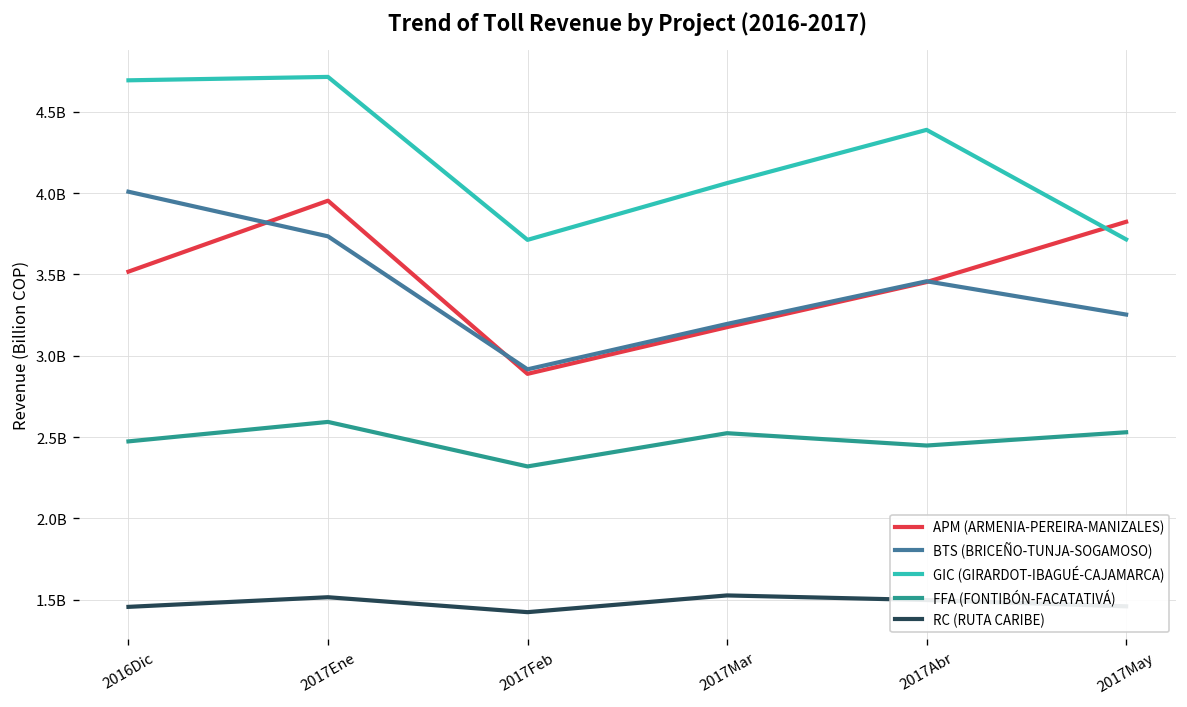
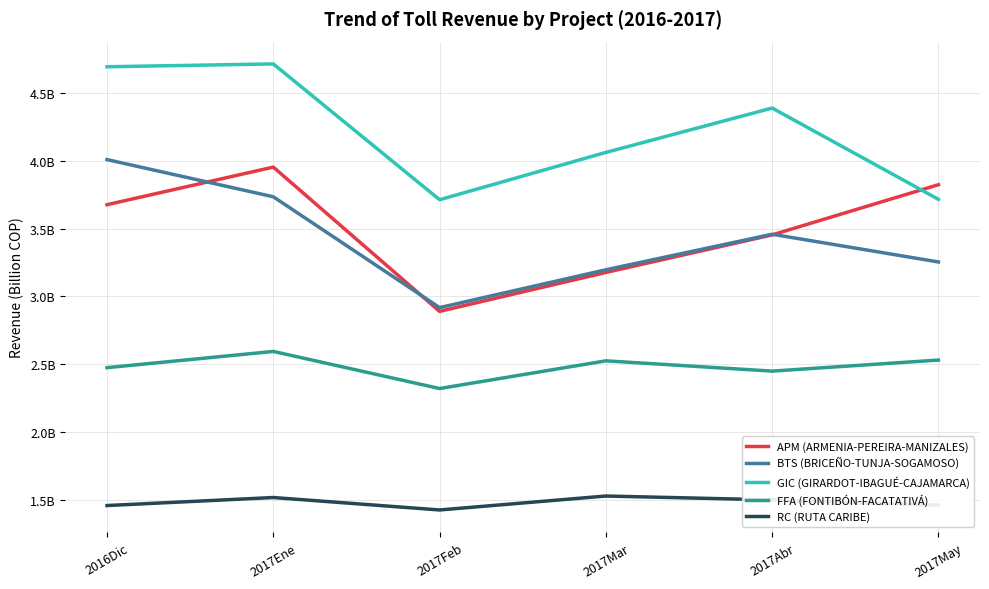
  {
    "APM (ARMENIA-PEREIRA-MANIZALES)": {
-     "2016Dic": 3520000000,
+     "2016Dic": 3680000000,
      "2017Ene": 3950000000,
      "2017Feb": 2890000000,
      "2017Mar": 3180000000,
      "2017May": 3820000000
    },
    "RC (RUTA CARIBE)": {
      "2016Dic": 1460000000,
      "2017Ene": 1520000000,
      "2017Feb": 1420000000,
      "2017Mar": 1530000000
    }
  }
